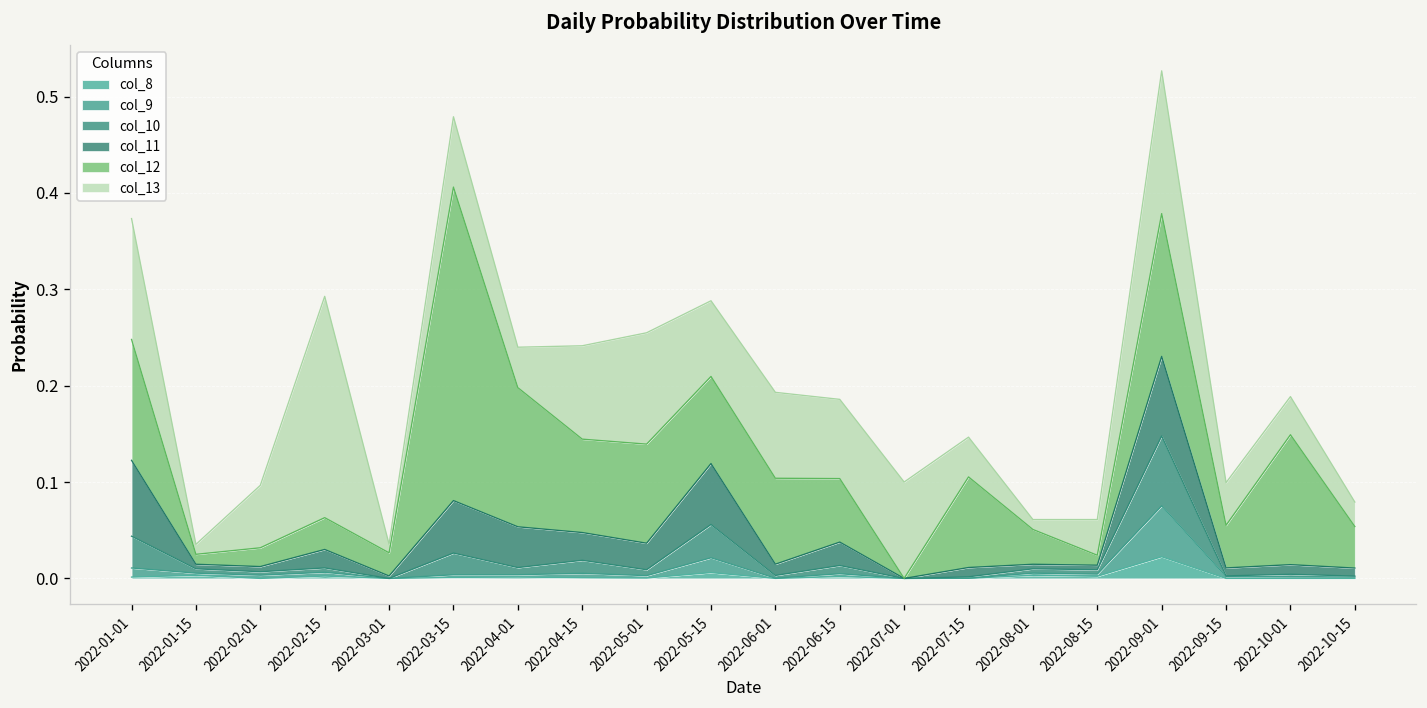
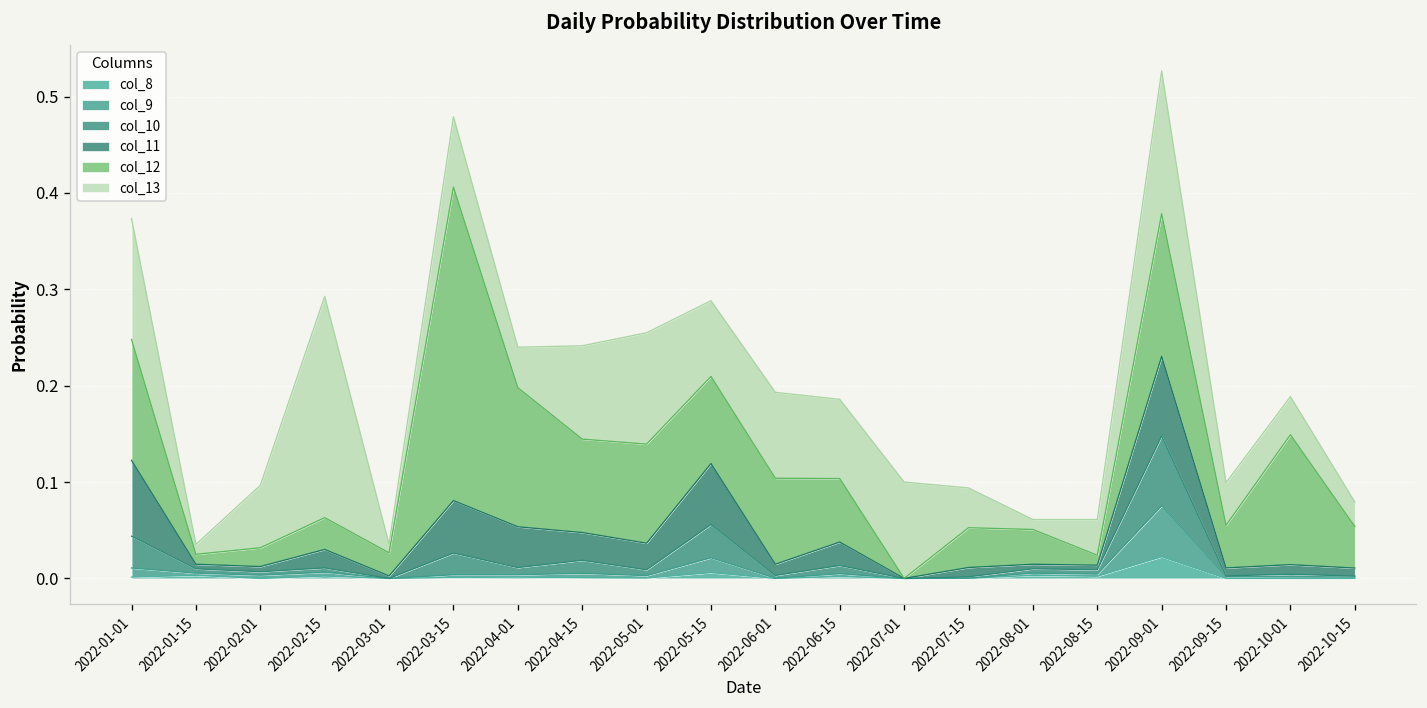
  {
    "col_12": {
      "2022-01-01": 0.13,
      "2022-01-15": 0.01,
      "2022-02-01": 0.02,
      "2022-02-15": 0.03,
      "2022-03-01": 0.02,
      "2022-03-15": 0.33,
      "2022-04-01": 0.14,
      "2022-04-15": 0.10,
      "2022-05-01": 0.10,
      "2022-05-15": 0.09,
      "2022-06-01": 0.09,
      "2022-06-15": 0.07,
-     "2022-07-15": 0.09,
+     "2022-07-15": 0.04,
      "2022-08-01": 0.04,
      "2022-08-15": 0.01,
      "2022-09-01": 0.15,
      "2022-09-15": 0.04,
      "2022-10-01": 0.13,
      "2022-10-15": 0.04
    },
    "col_13": {
      "2022-01-01": 0.13,
      "2022-01-15": 0.01,
      "2022-02-01": 0.06,
      "2022-02-15": 0.23,
      "2022-03-01": 0.01,
      "2022-03-15": 0.07,
      "2022-04-01": 0.04,
      "2022-04-15": 0.10,
      "2022-05-01": 0.12,
      "2022-05-15": 0.08,
      "2022-06-01": 0.09,
      "2022-06-15": 0.08,
      "2022-07-01": 0.10,
      "2022-07-15": 0.04,
      "2022-08-01": 0.01,
      "2022-08-15": 0.04,
      "2022-09-01": 0.15,
      "2022-09-15": 0.04,
      "2022-10-01": 0.04,
      "2022-10-15": 0.03
    }
  }
